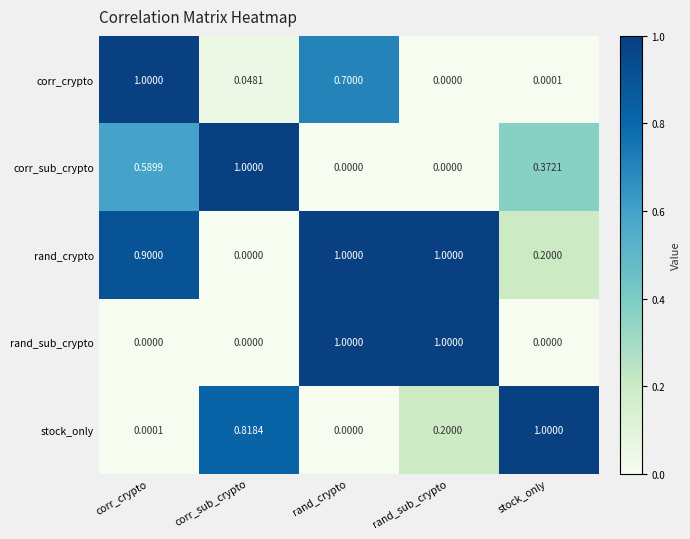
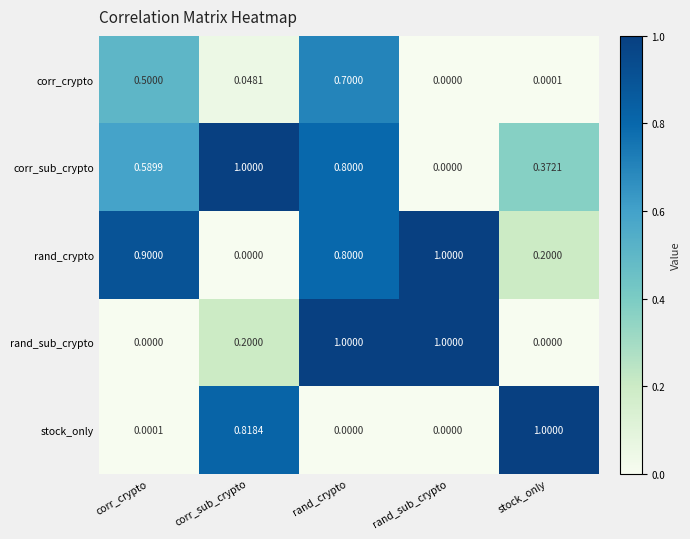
  {
    "corr_crypto": {
-     "corr_crypto": 1.0000,
+     "corr_crypto": 0.5000,
      "corr_sub_crypto": 0.0481,
      "rand_crypto": 0.7000,
      "rand_sub_crypto": 0.0000,
      "stock_only": 0.0001
    },
    "corr_sub_crypto": {
      "corr_crypto": 0.5899,
      "corr_sub_crypto": 1.0000,
-     "rand_crypto": 0.0000,
+     "rand_crypto": 0.8000,
      "rand_sub_crypto": 0.0000,
      "stock_only": 0.3721
    },
    "rand_crypto": {
      "corr_crypto": 0.9000,
      "corr_sub_crypto": 0.0000,
-     "rand_crypto": 1.0000,
+     "rand_crypto": 0.8000,
      "rand_sub_crypto": 1.0000,
      "stock_only": 0.2000
    },
    "rand_sub_crypto": {
      "corr_crypto": 0.0000,
-     "corr_sub_crypto": 0.0000,
+     "corr_sub_crypto": 0.2000,
      "rand_crypto": 1.0000,
      "rand_sub_crypto": 1.0000,
      "stock_only": 0.0000
    },
    "stock_only": {
      "corr_crypto": 0.0001,
      "corr_sub_crypto": 0.8184,
      "rand_crypto": 0.0000,
-     "rand_sub_crypto": 0.2000,
+     "rand_sub_crypto": 0.0000,
      "stock_only": 1.0000
    }
  }
